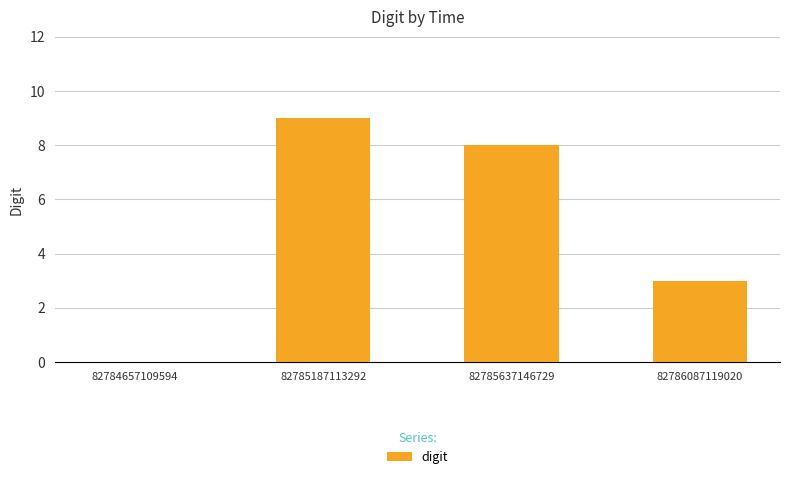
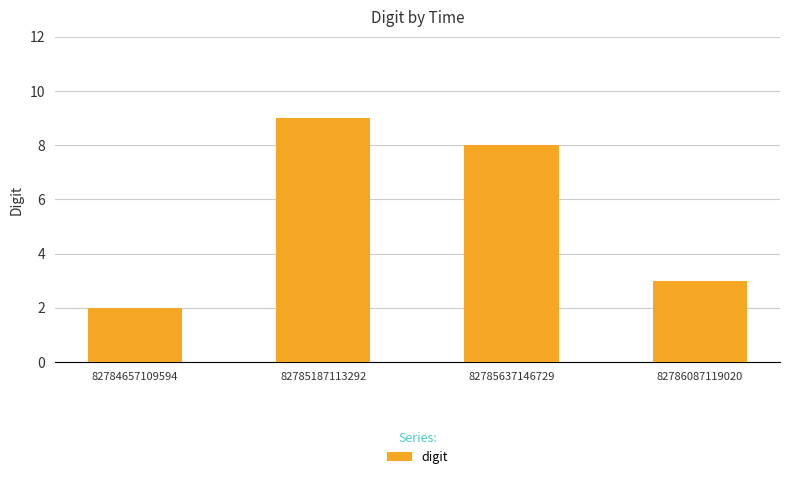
  {
-   "82784657109594": 0,
+   "82784657109594": 2,
    "82785187113292": 9,
    "82785637146729": 8,
    "82786087119020": 3
  }
